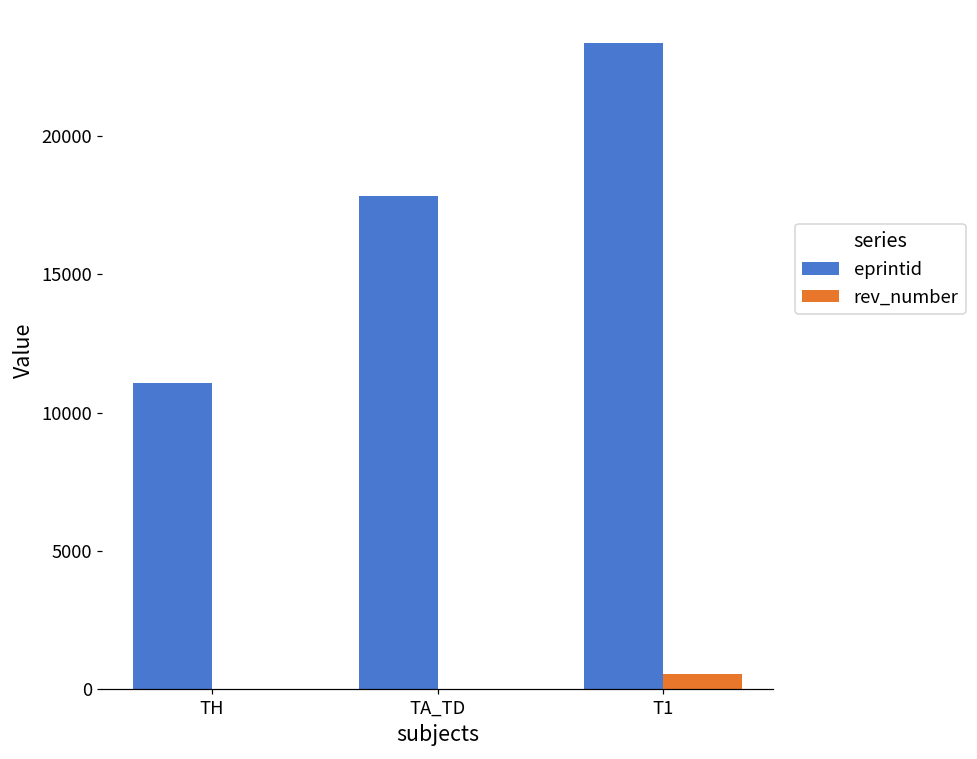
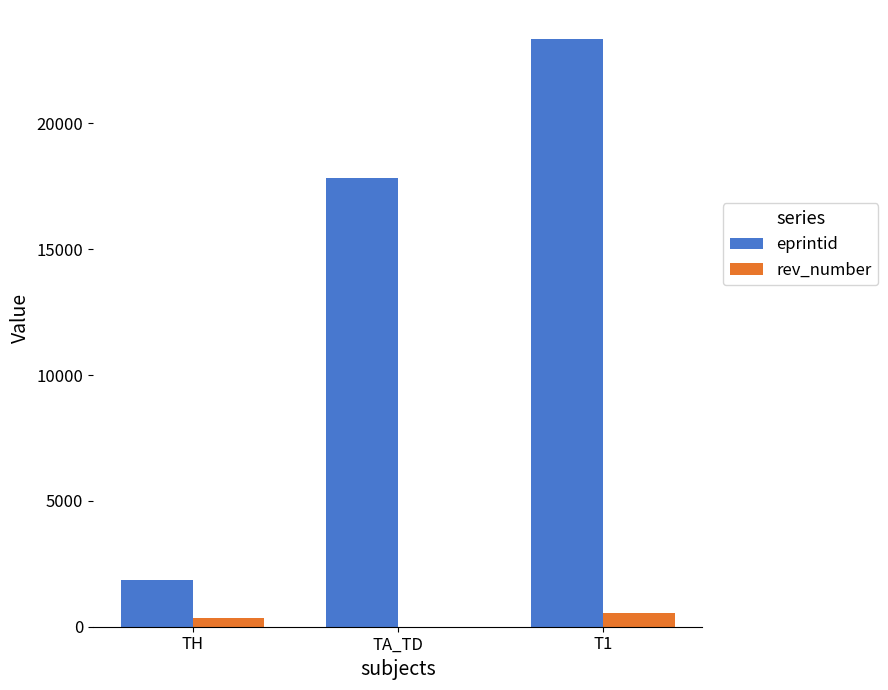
  {
    "eprintid": {
-     "TH": 11100,
+     "TH": 1900,
      "TA_TD": 17800,
      "T1": 23300
    },
    "rev_number": {
-     "TH": 0,
+     "TH": 400,
      "T1": 500
    }
  }
